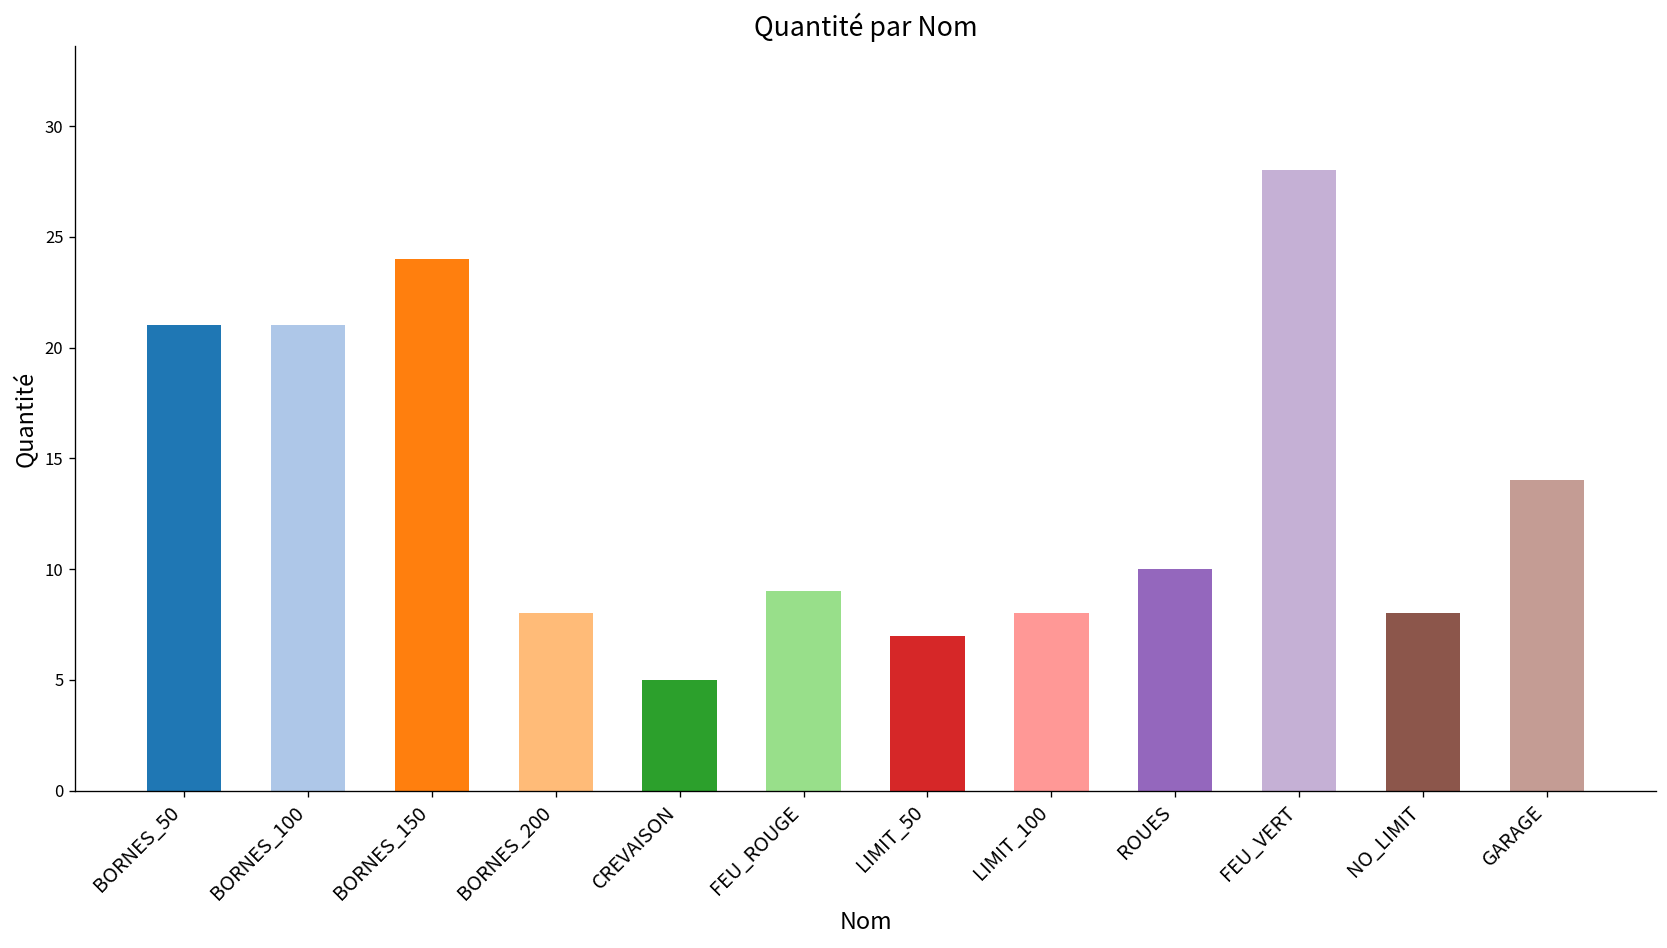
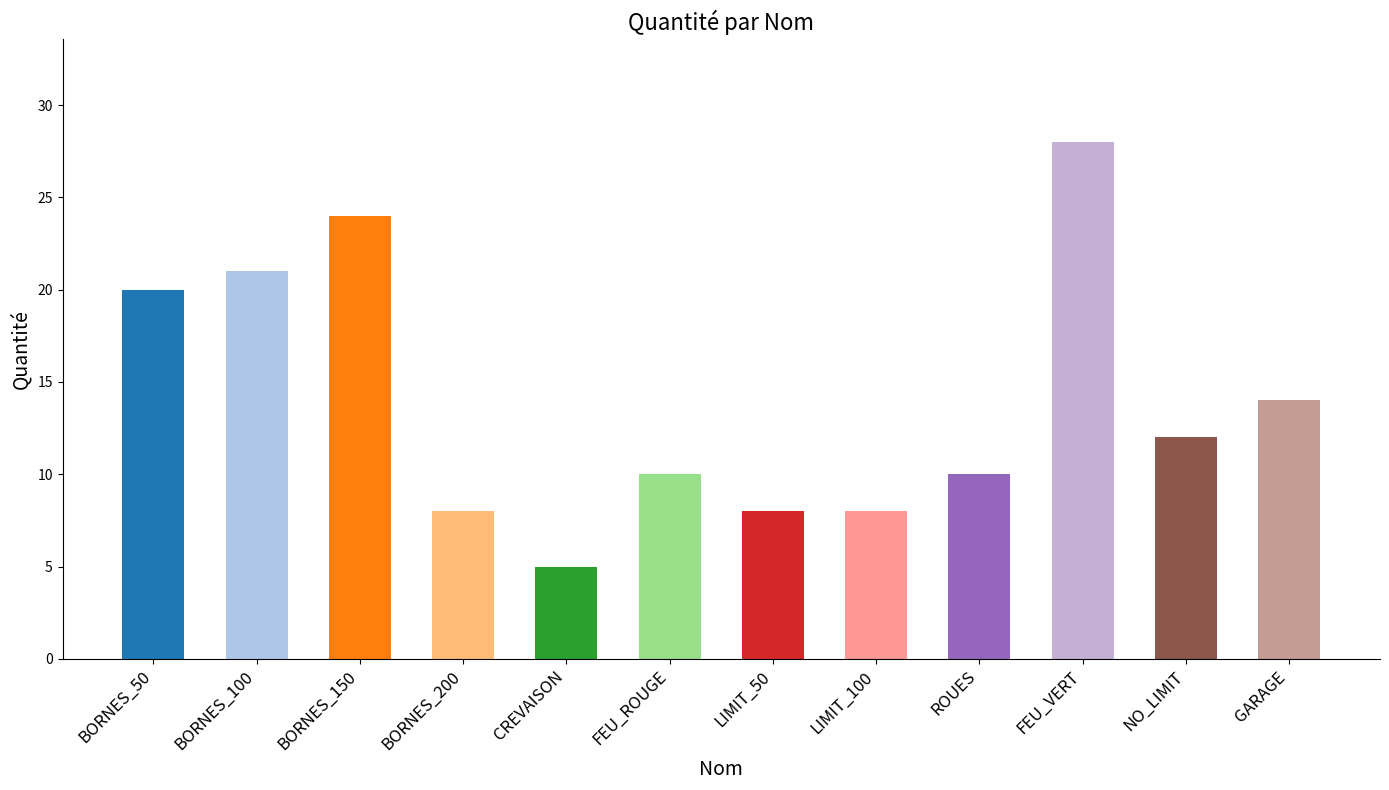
  {
-   "BORNES_50": 21,
+   "BORNES_50": 20,
    "BORNES_100": 21,
    "BORNES_150": 24,
    "BORNES_200": 8,
    "CREVAISON": 5,
-   "FEU_ROUGE": 9,
-   "LIMIT_50": 7,
+   "FEU_ROUGE": 10,
+   "LIMIT_50": 8,
    "LIMIT_100": 8,
    "ROUES": 10,
    "FEU_VERT": 28,
-   "NO_LIMIT": 8,
+   "NO_LIMIT": 12,
    "GARAGE": 14
  }
